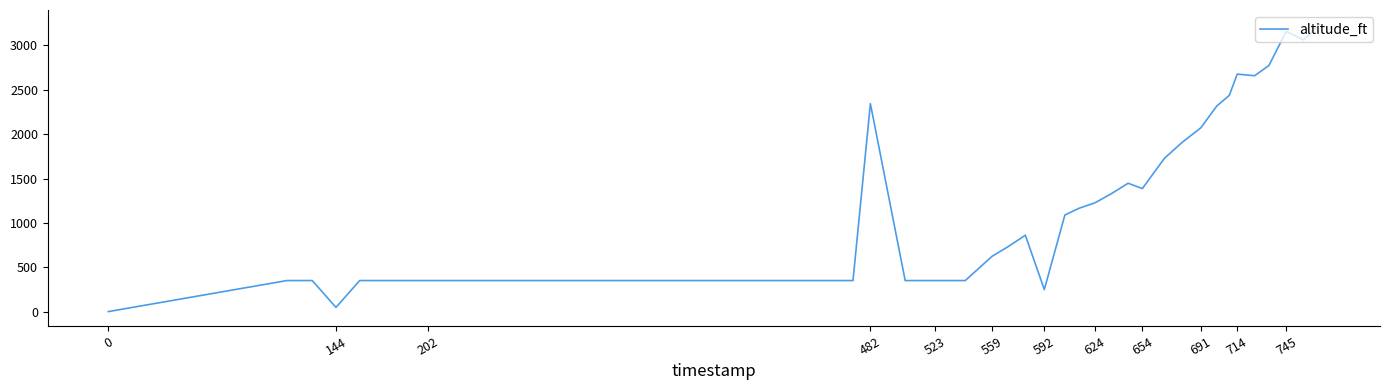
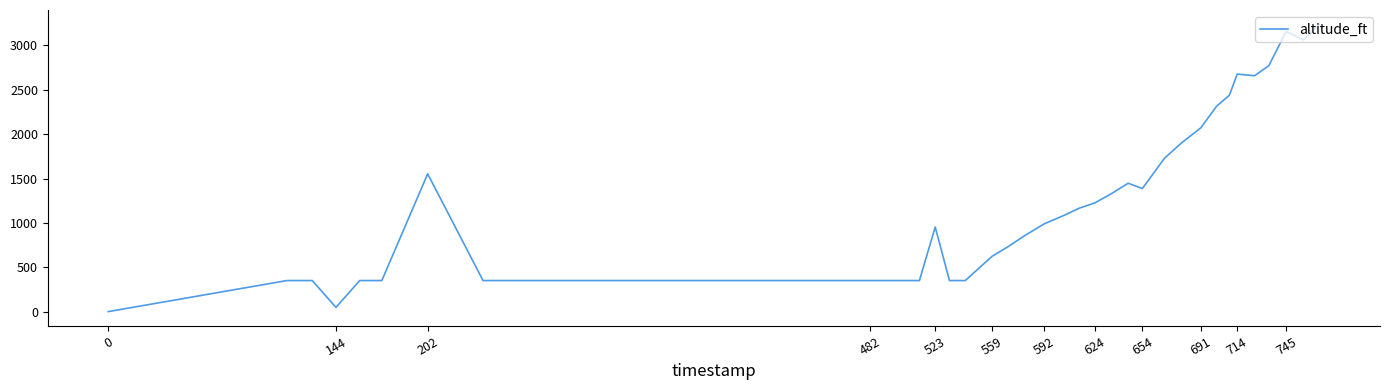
  {
    "0": 0,
    "144": 0,
-   "202": 400,
-   "482": 2300,
-   "523": 400,
+   "202": 1600,
+   "482": 400,
+   "523": 1000,
    "559": 600,
-   "592": 200,
+   "592": 1000,
    "624": 1200,
    "654": 1400,
    "691": 2100,
    "714": 2700
  }
